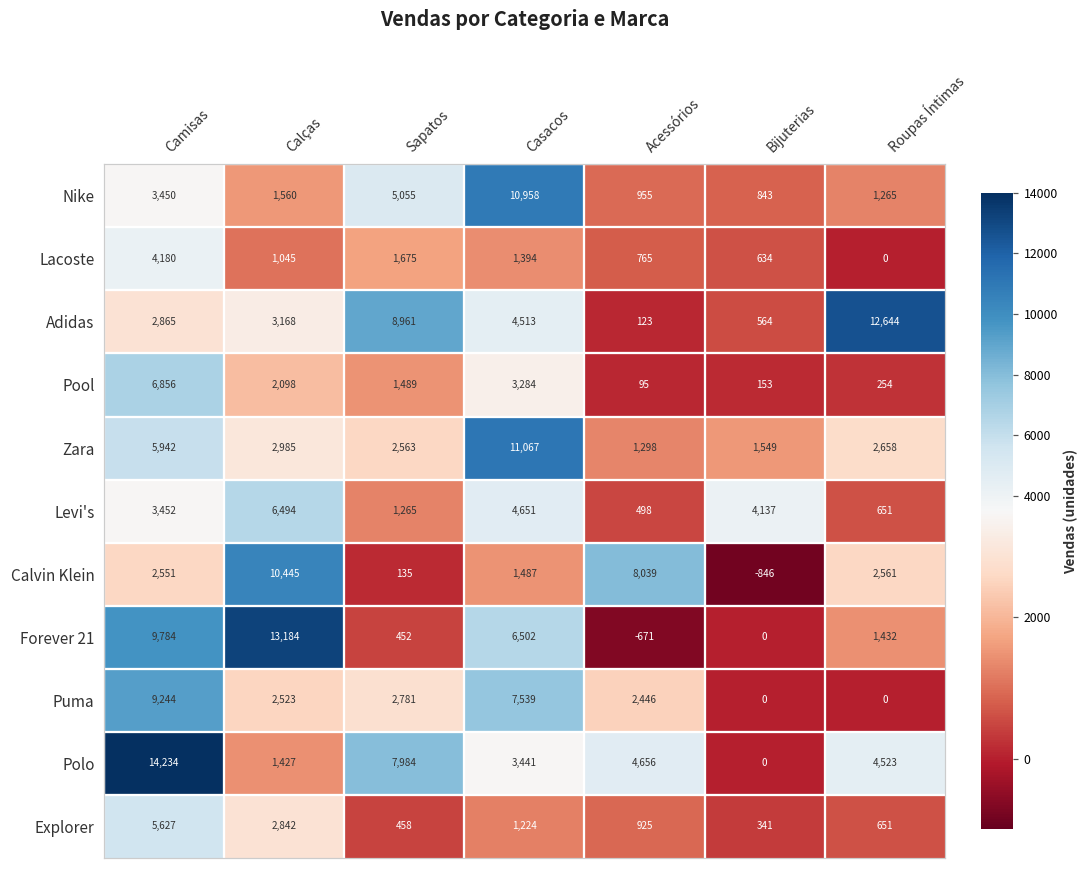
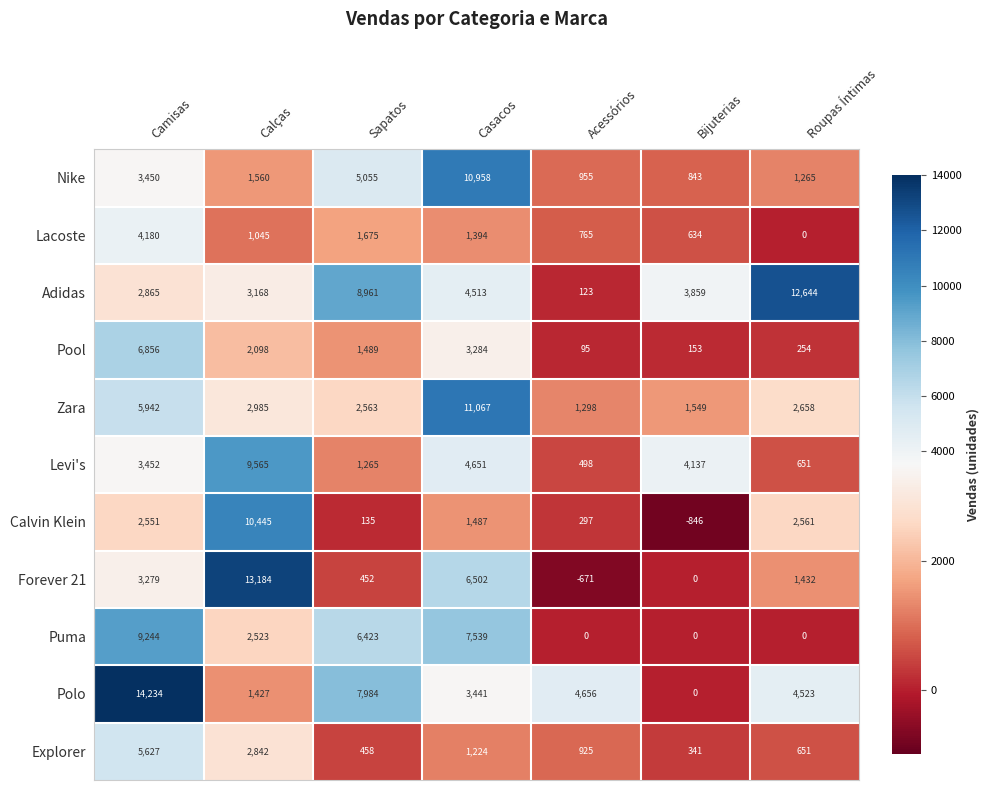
  {
    "Nike": {
      "Camisas": "3,450",
      "Calças": "1,560",
      "Sapatos": "5,055",
      "Casacos": "10,958",
      "Acessórios": "955",
      "Bijuterias": "843",
      "Roupas Íntimas": "1,265"
    },
    "Lacoste": {
      "Camisas": "4,180",
      "Calças": "1,045",
      "Sapatos": "1,675",
      "Casacos": "1,394",
      "Acessórios": "765",
      "Bijuterias": "634",
      "Roupas Íntimas": "0"
    },
    "Adidas": {
      "Camisas": "2,865",
      "Calças": "3,168",
      "Sapatos": "8,961",
      "Casacos": "4,513",
      "Acessórios": "123",
-     "Bijuterias": "564",
+     "Bijuterias": "3,859",
      "Roupas Íntimas": "12,644"
    },
    "Pool": {
      "Camisas": "6,856",
      "Calças": "2,098",
      "Sapatos": "1,489",
      "Casacos": "3,284",
      "Acessórios": "95",
      "Bijuterias": "153",
      "Roupas Íntimas": "254"
    },
    "Zara": {
      "Camisas": "5,942",
      "Calças": "2,985",
      "Sapatos": "2,563",
      "Casacos": "11,067",
      "Acessórios": "1,298",
      "Bijuterias": "1,549",
      "Roupas Íntimas": "2,658"
    },
    "Levi's": {
      "Camisas": "3,452",
-     "Calças": "6,494",
+     "Calças": "9,565",
      "Sapatos": "1,265",
      "Casacos": "4,651",
      "Acessórios": "498",
      "Bijuterias": "4,137",
      "Roupas Íntimas": "651"
    },
    "Calvin Klein": {
      "Camisas": "2,551",
      "Calças": "10,445",
      "Sapatos": "135",
      "Casacos": "1,487",
-     "Acessórios": "8,039",
+     "Acessórios": "297",
      "Bijuterias": "-846",
      "Roupas Íntimas": "2,561"
    },
    "Forever 21": {
-     "Camisas": "9,784",
+     "Camisas": "3,279",
      "Calças": "13,184",
      "Sapatos": "452",
      "Casacos": "6,502",
      "Acessórios": "-671",
      "Bijuterias": "0",
      "Roupas Íntimas": "1,432"
    },
    "Puma": {
      "Camisas": "9,244",
      "Calças": "2,523",
-     "Sapatos": "2,781",
+     "Sapatos": "6,423",
      "Casacos": "7,539",
-     "Acessórios": "2,446",
+     "Acessórios": "0",
      "Bijuterias": "0",
      "Roupas Íntimas": "0"
    },
    "Polo": {
      "Camisas": "14,234",
      "Calças": "1,427",
      "Sapatos": "7,984",
      "Casacos": "3,441",
      "Acessórios": "4,656",
      "Bijuterias": "0",
      "Roupas Íntimas": "4,523"
    },
    "Explorer": {
      "Camisas": "5,627",
      "Calças": "2,842",
      "Sapatos": "458",
      "Casacos": "1,224",
      "Acessórios": "925",
      "Bijuterias": "341",
      "Roupas Íntimas": "651"
    }
  }
